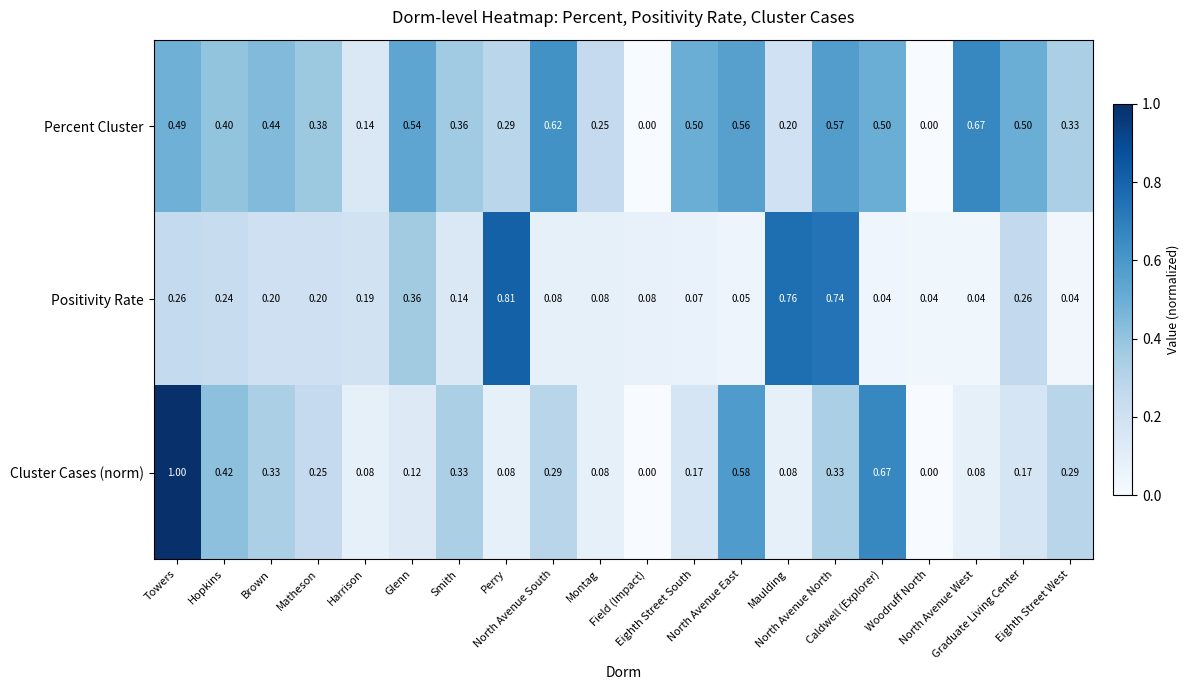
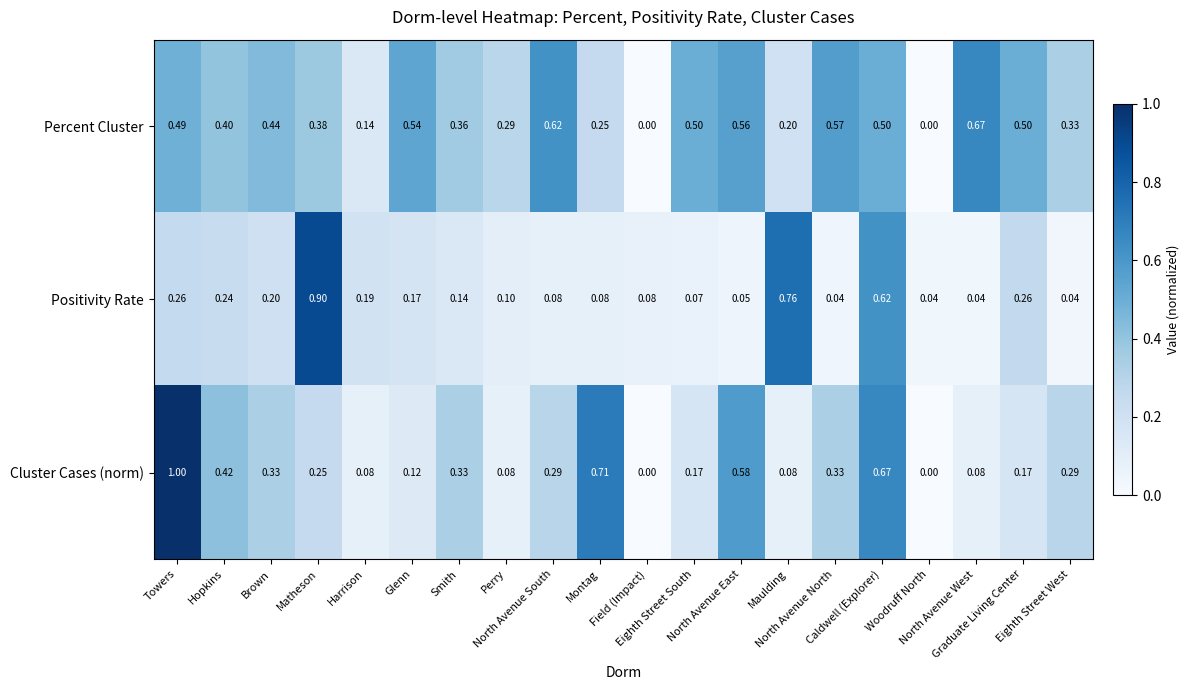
  {
    "Percent Cluster": {
      "Towers": 0.49,
      "Hopkins": 0.40,
      "Brown": 0.44,
      "Matheson": 0.38,
      "Harrison": 0.14,
      "Glenn": 0.54,
      "Smith": 0.36,
      "Perry": 0.29,
      "North Avenue South": 0.62,
      "Montag": 0.25,
      "Field (Impact)": 0.00,
      "Eighth Street South": 0.50,
      "North Avenue East": 0.56,
      "Maulding": 0.20,
      "North Avenue North": 0.57,
      "Caldwell (Explorer)": 0.50,
      "Woodruff North": 0.00,
      "North Avenue West": 0.67,
      "Graduate Living Center": 0.50,
      "Eighth Street West": 0.33
    },
    "Positivity Rate": {
      "Towers": 0.26,
      "Hopkins": 0.24,
      "Brown": 0.20,
-     "Matheson": 0.20,
+     "Matheson": 0.90,
      "Harrison": 0.19,
-     "Glenn": 0.36,
+     "Glenn": 0.17,
      "Smith": 0.14,
-     "Perry": 0.81,
+     "Perry": 0.10,
      "North Avenue South": 0.08,
      "Montag": 0.08,
      "Field (Impact)": 0.08,
      "Eighth Street South": 0.07,
      "North Avenue East": 0.05,
      "Maulding": 0.76,
-     "North Avenue North": 0.74,
-     "Caldwell (Explorer)": 0.04,
+     "North Avenue North": 0.04,
+     "Caldwell (Explorer)": 0.62,
      "Woodruff North": 0.04,
      "North Avenue West": 0.04,
      "Graduate Living Center": 0.26,
      "Eighth Street West": 0.04
    },
    "Cluster Cases (norm)": {
      "Towers": 1.00,
      "Hopkins": 0.42,
      "Brown": 0.33,
      "Matheson": 0.25,
      "Harrison": 0.08,
      "Glenn": 0.12,
      "Smith": 0.33,
      "Perry": 0.08,
      "North Avenue South": 0.29,
-     "Montag": 0.08,
+     "Montag": 0.71,
      "Field (Impact)": 0.00,
      "Eighth Street South": 0.17,
      "North Avenue East": 0.58,
      "Maulding": 0.08,
      "North Avenue North": 0.33,
      "Caldwell (Explorer)": 0.67,
      "Woodruff North": 0.00,
      "North Avenue West": 0.08,
      "Graduate Living Center": 0.17,
      "Eighth Street West": 0.29
    }
  }
